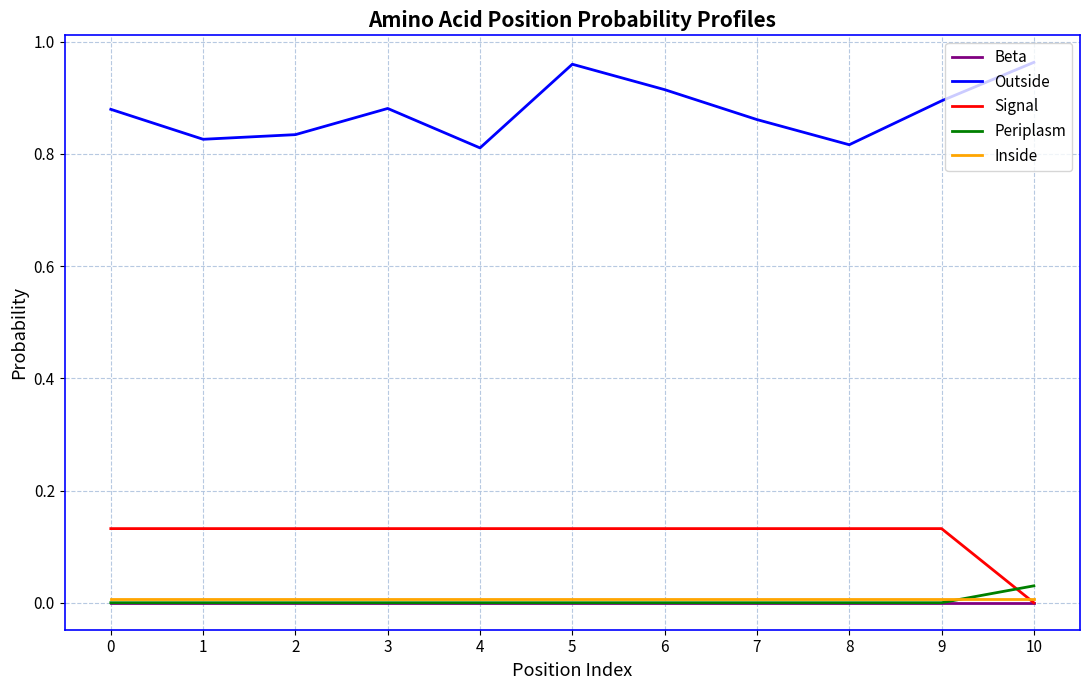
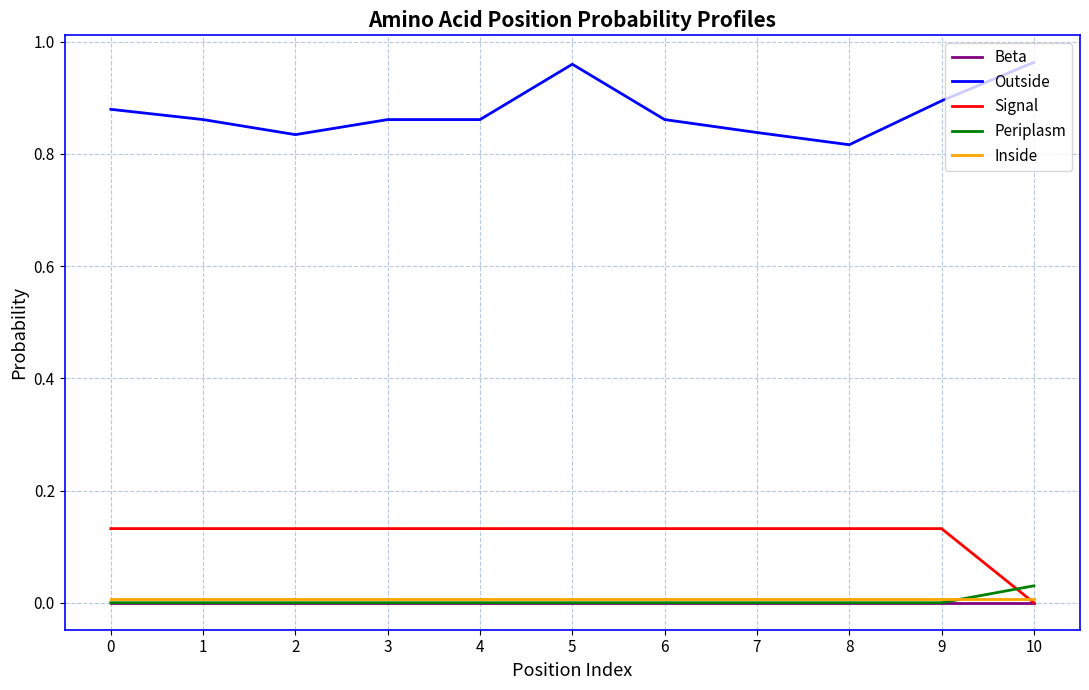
  {
    "Outside": {
      "0": 0.88,
-     "1": 0.83,
+     "1": 0.86,
      "2": 0.83,
-     "3": 0.88,
-     "4": 0.81,
+     "3": 0.86,
+     "4": 0.86,
      "5": 0.96,
-     "6": 0.91,
-     "7": 0.86,
+     "6": 0.86,
+     "7": 0.84,
      "8": 0.82,
      "9": 0.89
    },
    "Signal": {
      "0": 0.13,
      "1": 0.13,
      "2": 0.13,
      "3": 0.13,
      "4": 0.13,
      "5": 0.13,
      "6": 0.13,
      "7": 0.13,
      "8": 0.13,
      "9": 0.13
    },
    "Periplasm": {
      "10": 0.03
    },
    "Inside": {
      "0": 0.01,
      "1": 0.01,
      "2": 0.01,
      "3": 0.01,
      "4": 0.01,
      "5": 0.01,
      "6": 0.01,
      "7": 0.01,
      "8": 0.01,
      "9": 0.01,
      "10": 0.01
    }
  }
